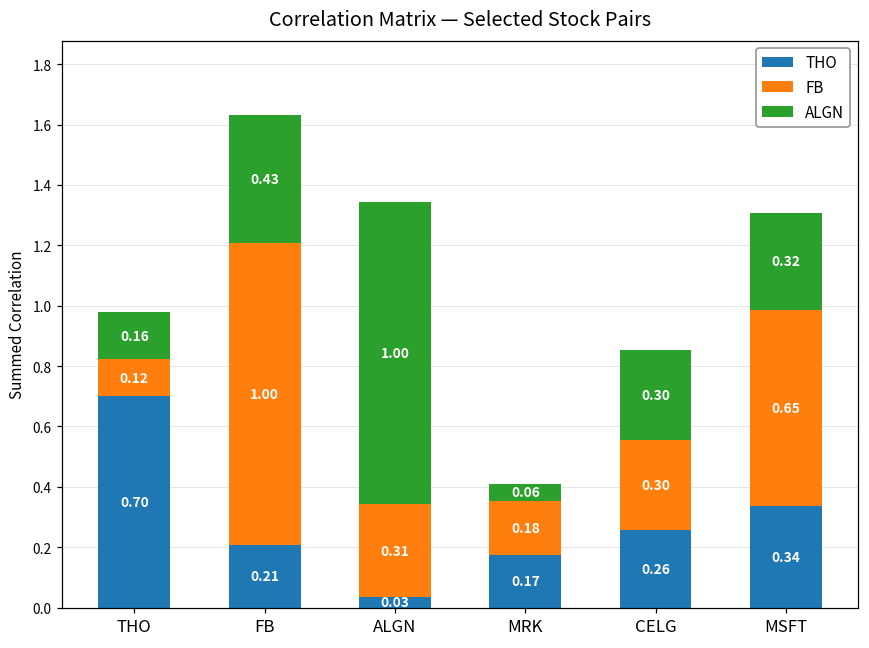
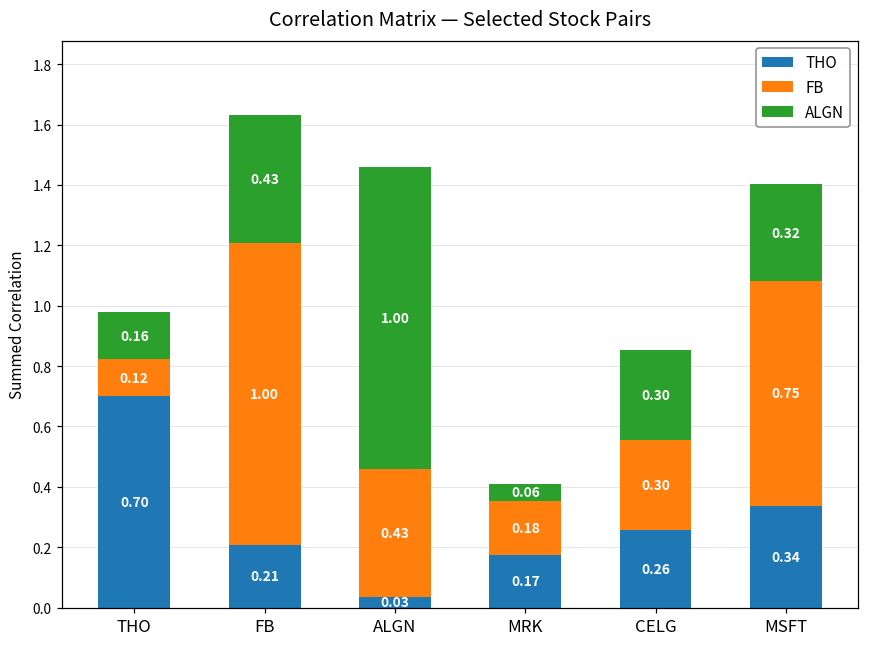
  {
    "THO": {
      "THO": 0.70,
      "FB": 0.21,
      "ALGN": 0.03,
      "MRK": 0.17,
      "CELG": 0.26,
      "MSFT": 0.34
    },
    "FB": {
      "THO": 0.12,
      "FB": 1.00,
-     "ALGN": 0.31,
+     "ALGN": 0.43,
      "MRK": 0.18,
      "CELG": 0.30,
-     "MSFT": 0.65
+     "MSFT": 0.75
    },
    "ALGN": {
      "THO": 0.16,
      "FB": 0.43,
      "ALGN": 1.00,
      "MRK": 0.06,
      "CELG": 0.30,
      "MSFT": 0.32
    }
  }
